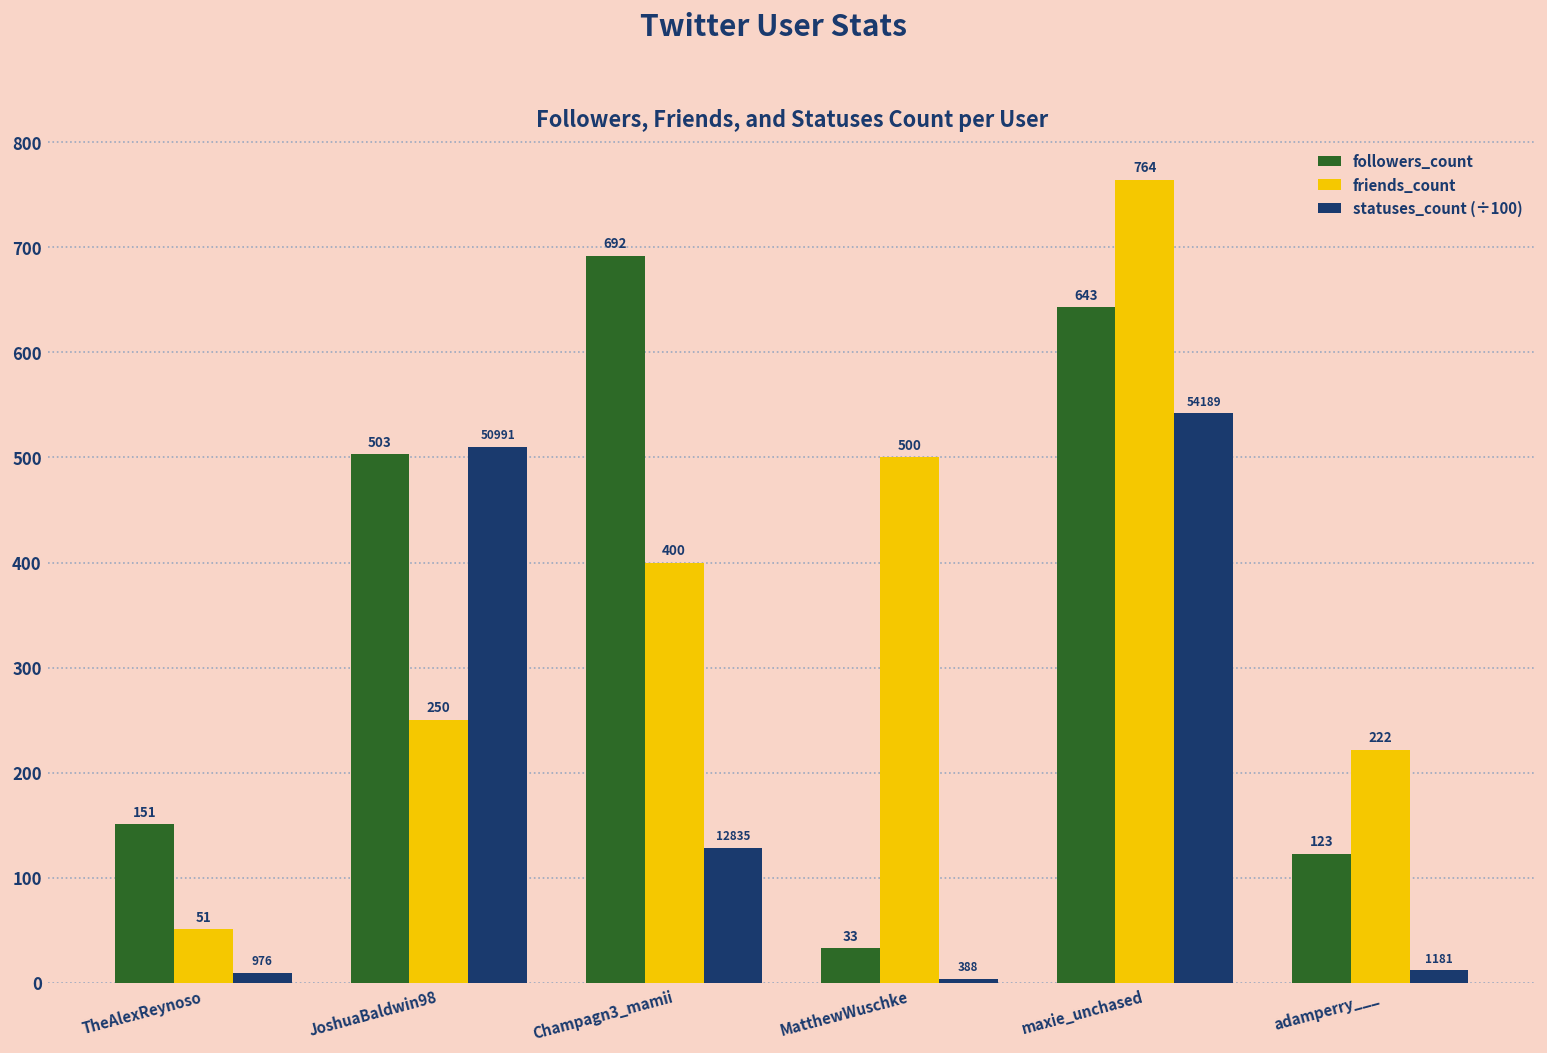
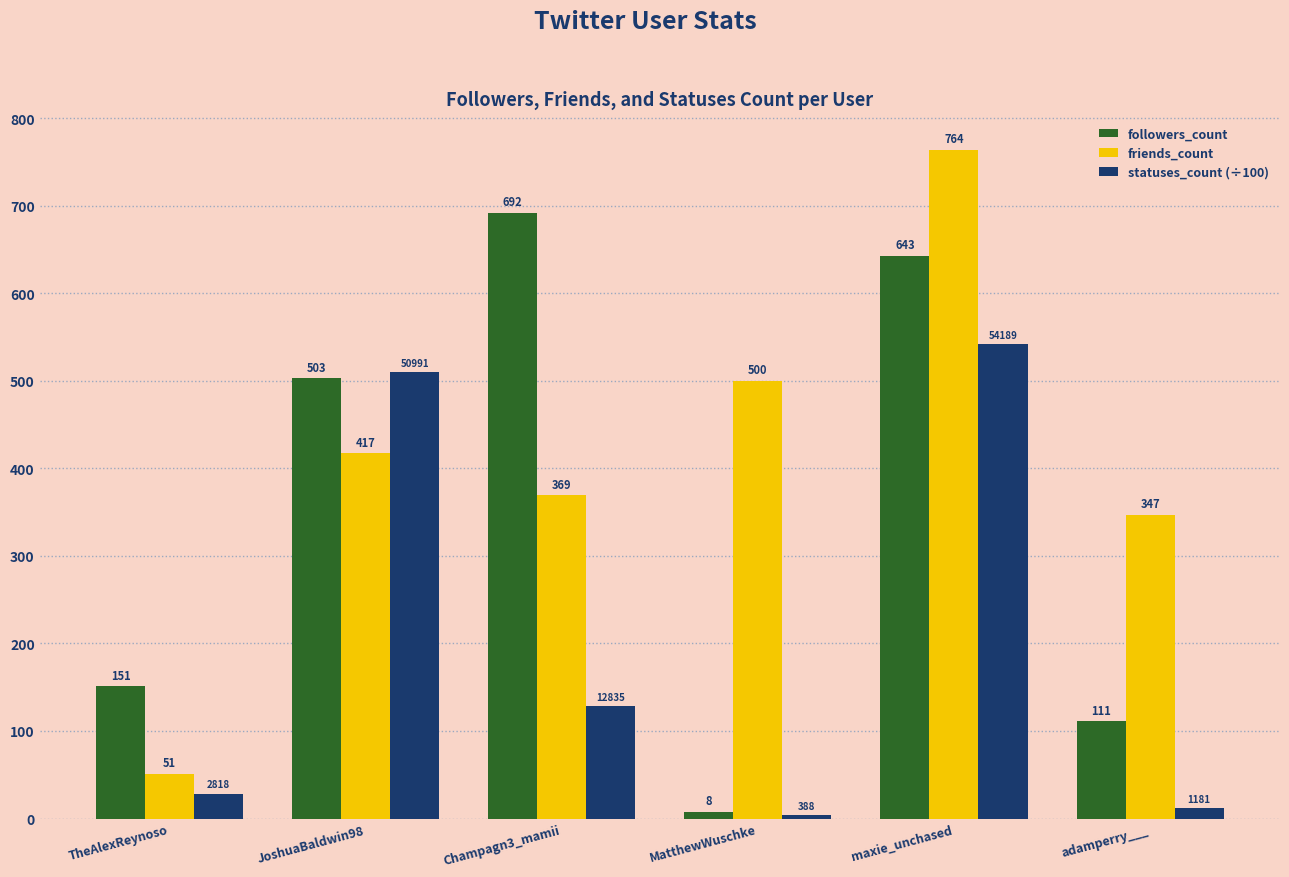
  {
    "followers_count": {
      "TheAlexReynoso": 151,
      "JoshuaBaldwin98": 503,
      "Champagn3_mamii": 692,
-     "MatthewWuschke": 33,
+     "MatthewWuschke": 8,
      "maxie_unchased": 643,
-     "adamperry___": 123
+     "adamperry___": 111
    },
    "friends_count": {
      "TheAlexReynoso": 51,
-     "JoshuaBaldwin98": 250,
-     "Champagn3_mamii": 400,
+     "JoshuaBaldwin98": 417,
+     "Champagn3_mamii": 369,
      "MatthewWuschke": 500,
      "maxie_unchased": 764,
-     "adamperry___": 222
+     "adamperry___": 347
    },
    "statuses_count (÷100)": {
-     "TheAlexReynoso": 976
+     "TheAlexReynoso": 2818
    }
  }
